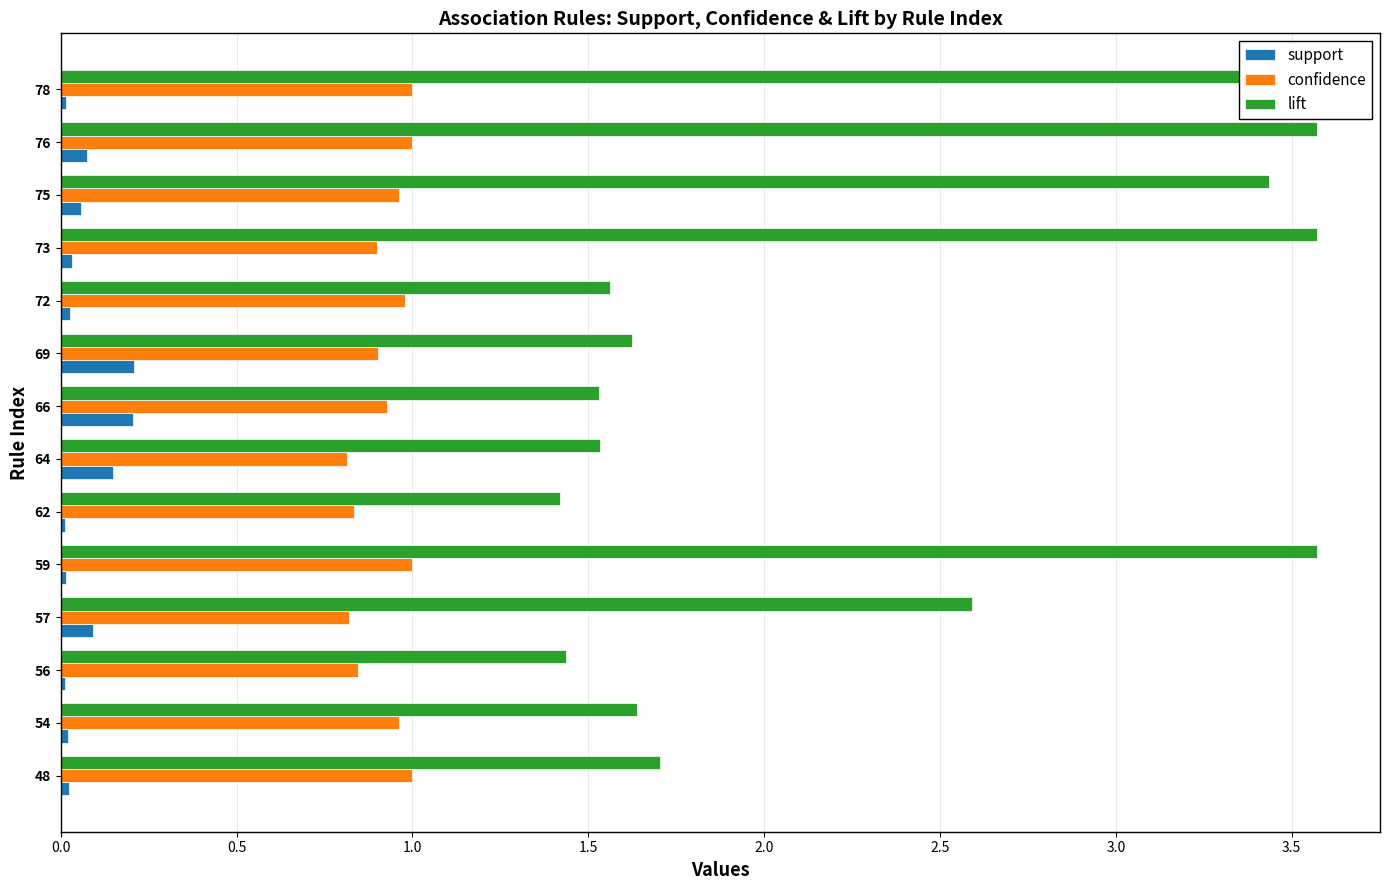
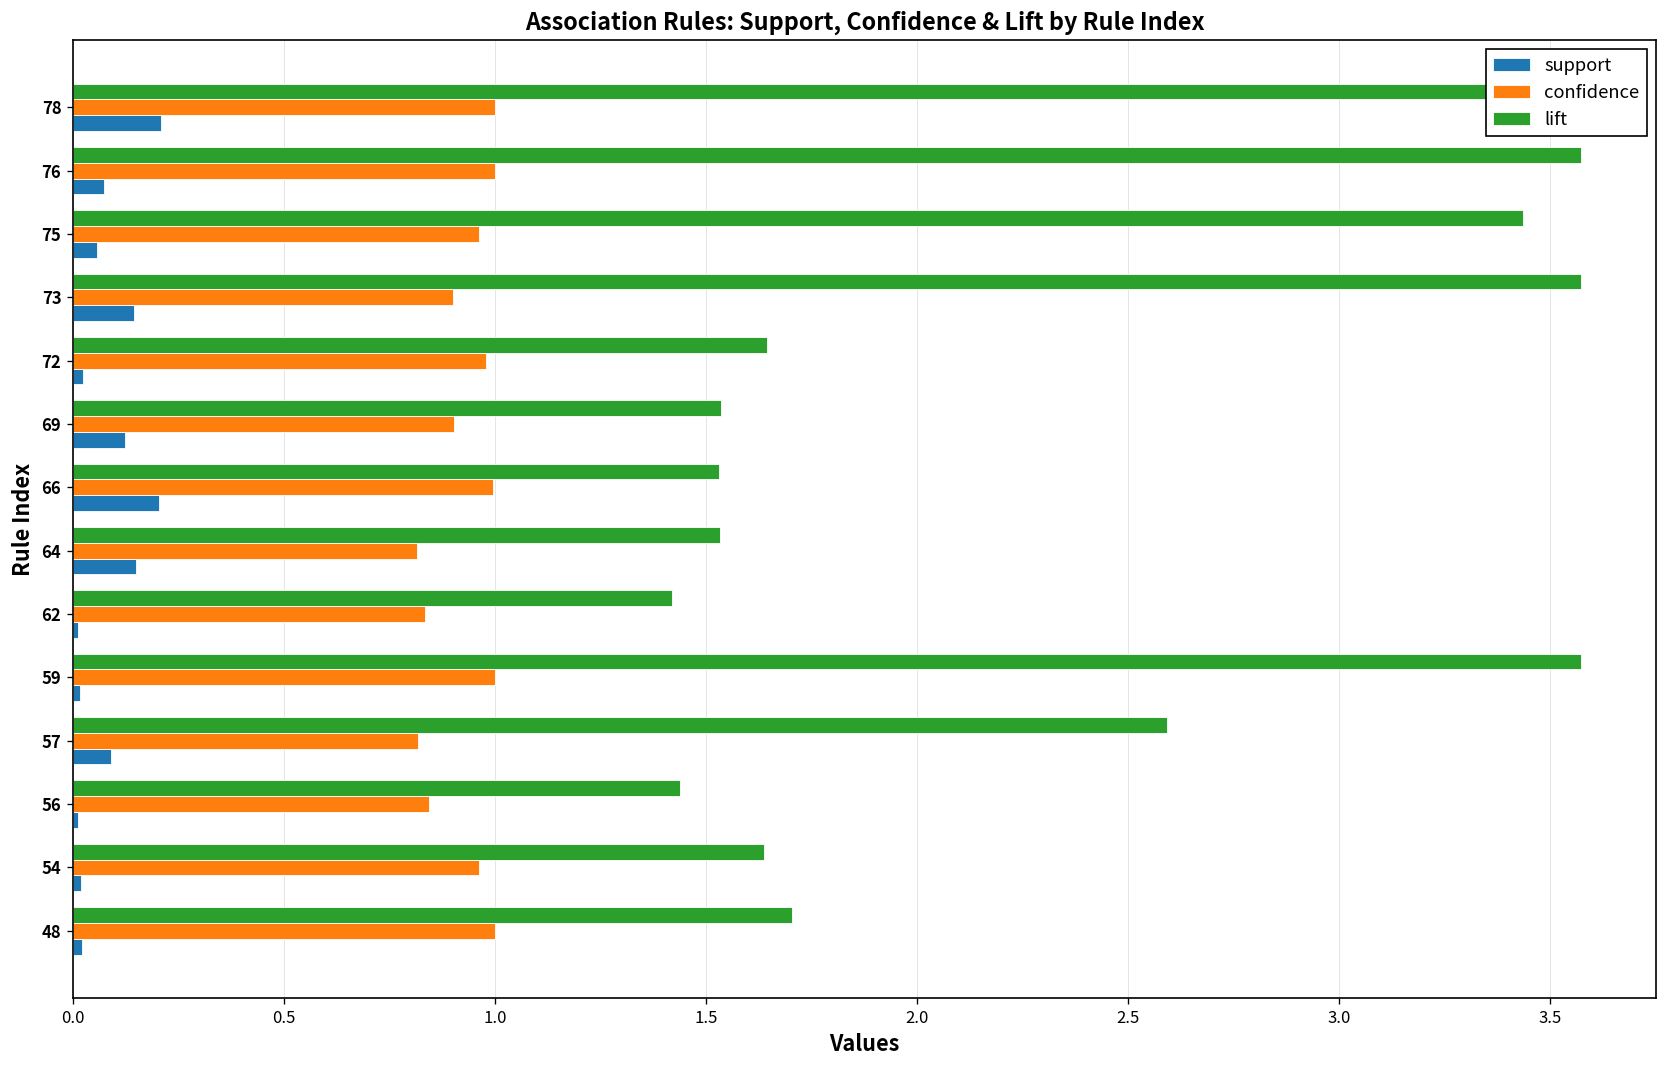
  {
    "support": {
-     "78": 0.01,
+     "78": 0.21,
      "76": 0.07,
      "75": 0.06,
-     "73": 0.03,
+     "73": 0.15,
      "72": 0.02,
-     "69": 0.21,
+     "69": 0.12,
      "66": 0.21,
      "64": 0.15,
      "62": 0.01,
      "59": 0.02,
      "57": 0.09,
      "56": 0.01,
      "54": 0.02,
      "48": 0.02
    },
    "confidence": {
      "78": 1.00,
      "76": 1.00,
      "75": 0.96,
      "73": 0.90,
      "72": 0.98,
      "69": 0.90,
-     "66": 0.93,
+     "66": 1.00,
      "64": 0.81,
      "62": 0.83,
      "59": 1.00,
      "57": 0.82,
      "56": 0.84,
      "54": 0.96,
      "48": 1.00
    },
    "lift": {
      "76": 3.57,
      "75": 3.44,
      "73": 3.57,
-     "72": 1.56,
-     "69": 1.62,
+     "72": 1.65,
+     "69": 1.54,
      "66": 1.53,
      "64": 1.53,
      "62": 1.42,
      "59": 3.57,
      "57": 2.59,
      "56": 1.44,
      "54": 1.64,
      "48": 1.70
    }
  }
